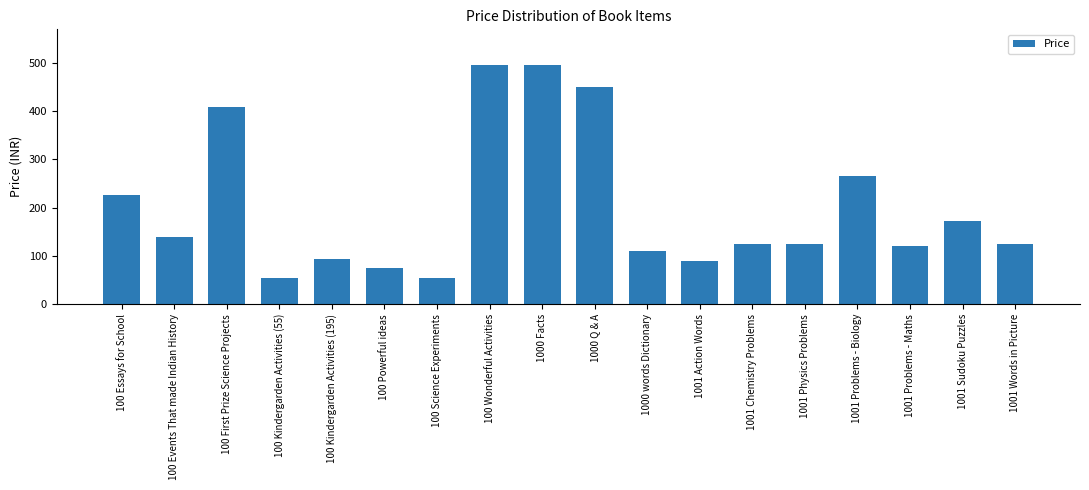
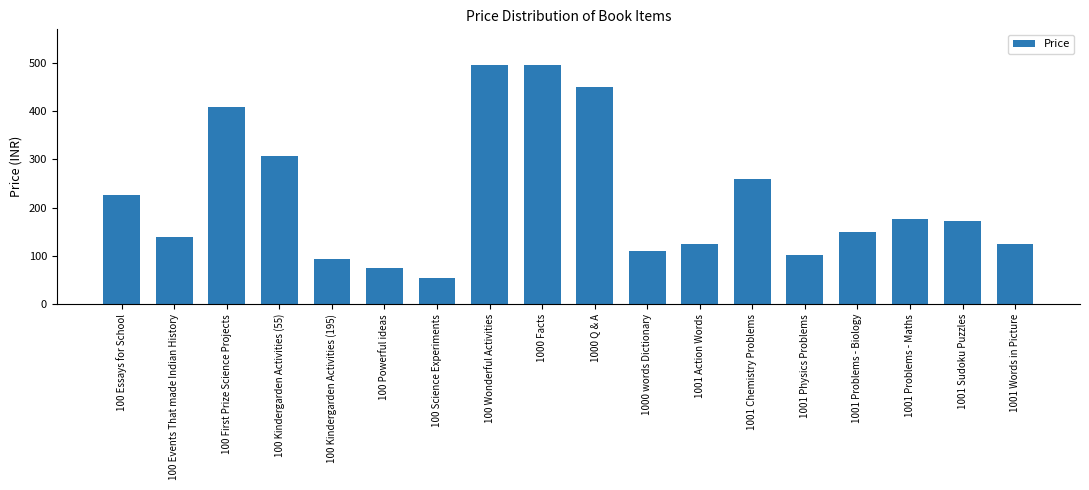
  {
    "100 Essays for School": 230,
    "100 Events That made Indian History": 140,
    "100 First Prize Science Projects": 410,
-   "100 Kindergarden Activities (55)": 60,
+   "100 Kindergarden Activities (55)": 310,
    "100 Kindergarden Activities (195)": 90,
    "100 Powerful ideas": 80,
    "100 Science Experiments": 60,
    "100 Wonderful Activities": 500,
    "1000 Facts": 500,
    "1000 Q & A": 450,
    "1000 words Dictionary": 110,
-   "1001 Action Words": 90,
-   "1001 Chemistry Problems": 130,
-   "1001 Physics Problems": 130,
-   "1001 Problems - Biology": 270,
-   "1001 Problems - Maths": 120,
+   "1001 Action Words": 130,
+   "1001 Chemistry Problems": 260,
+   "1001 Physics Problems": 100,
+   "1001 Problems - Biology": 150,
+   "1001 Problems - Maths": 180,
    "1001 Sudoku Puzzles": 170,
    "1001 Words in Picture": 130
  }
